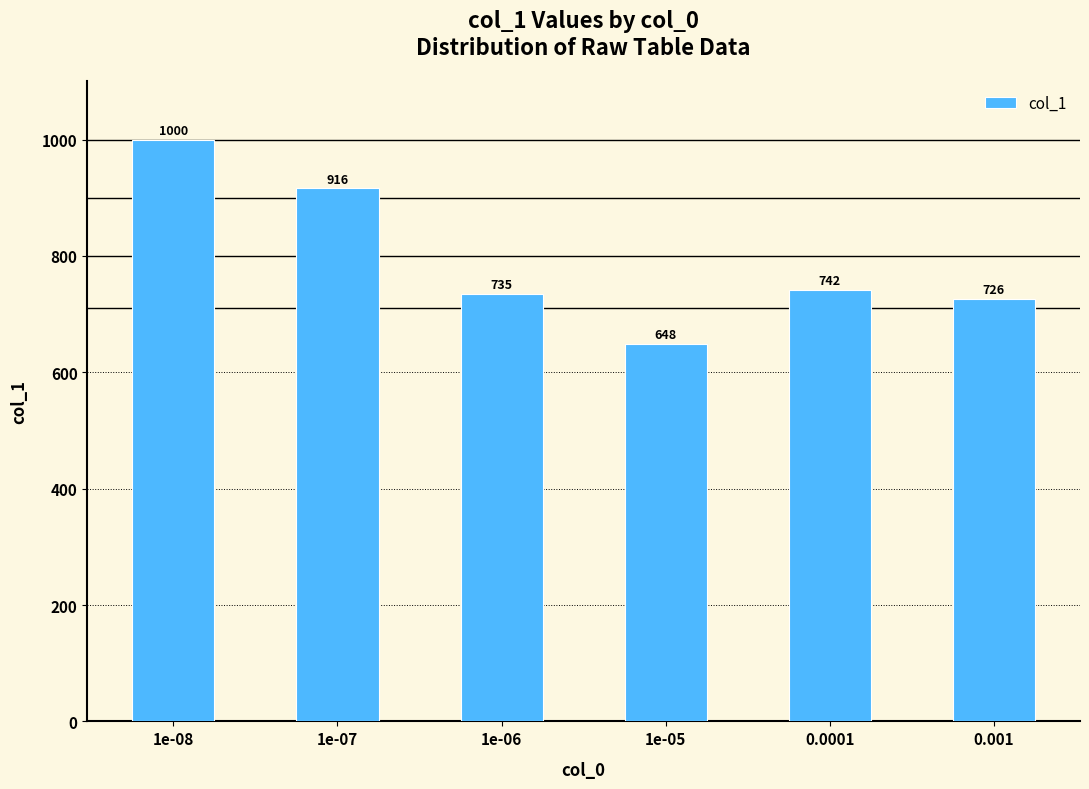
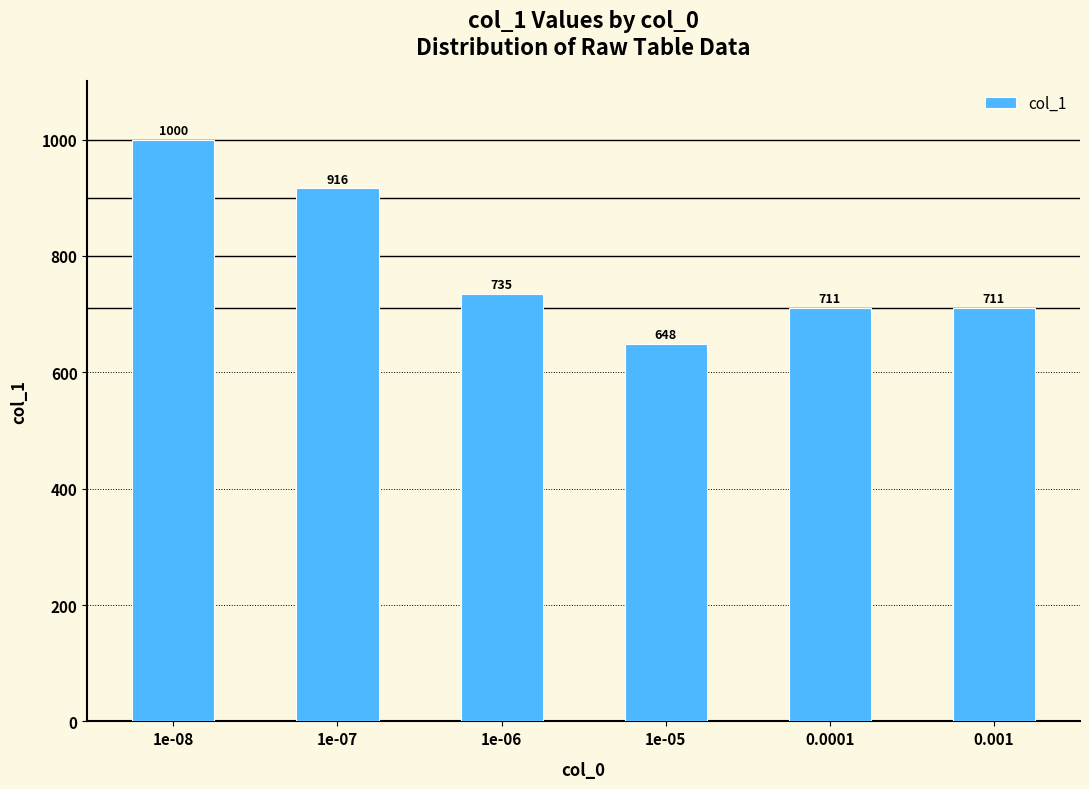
  {
    "1e-08": 1000,
    "1e-07": 916,
    "1e-06": 735,
    "1e-05": 648,
-   "0.0001": 742,
-   "0.001": 726
+   "0.0001": 711,
+   "0.001": 711
  }
